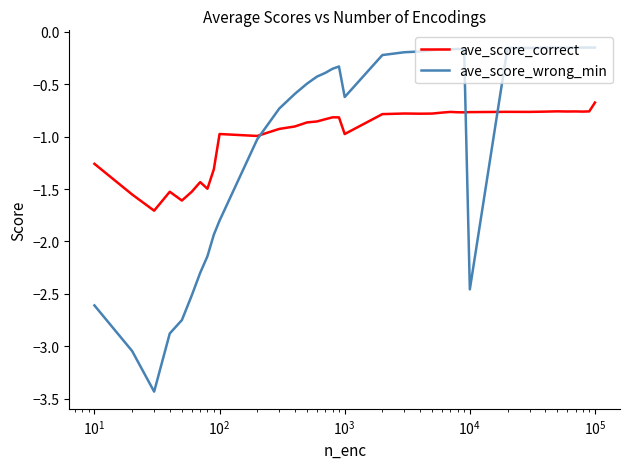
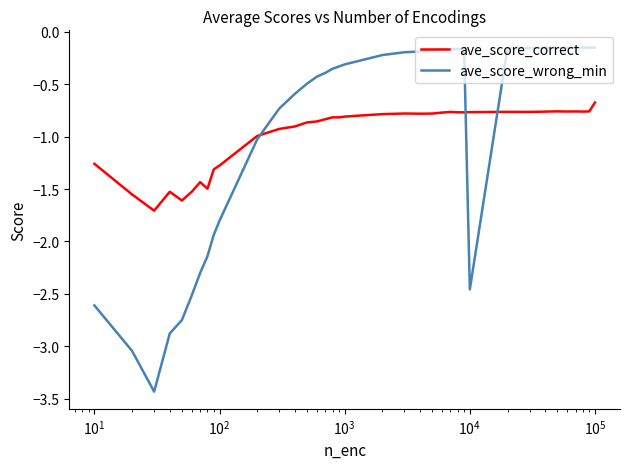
  {
    "ave_score_correct": {
      "10^1": -1.26,
-     "10^2": -0.97,
-     "10^3": -0.98,
+     "10^2": -1.28,
+     "10^3": -0.81,
      "10^4": -0.77,
      "10^5": -0.67
    },
    "ave_score_wrong_min": {
      "10^1": -2.61,
      "10^2": -1.80,
-     "10^3": -0.62,
+     "10^3": -0.31,
      "10^4": -2.46
    }
  }
